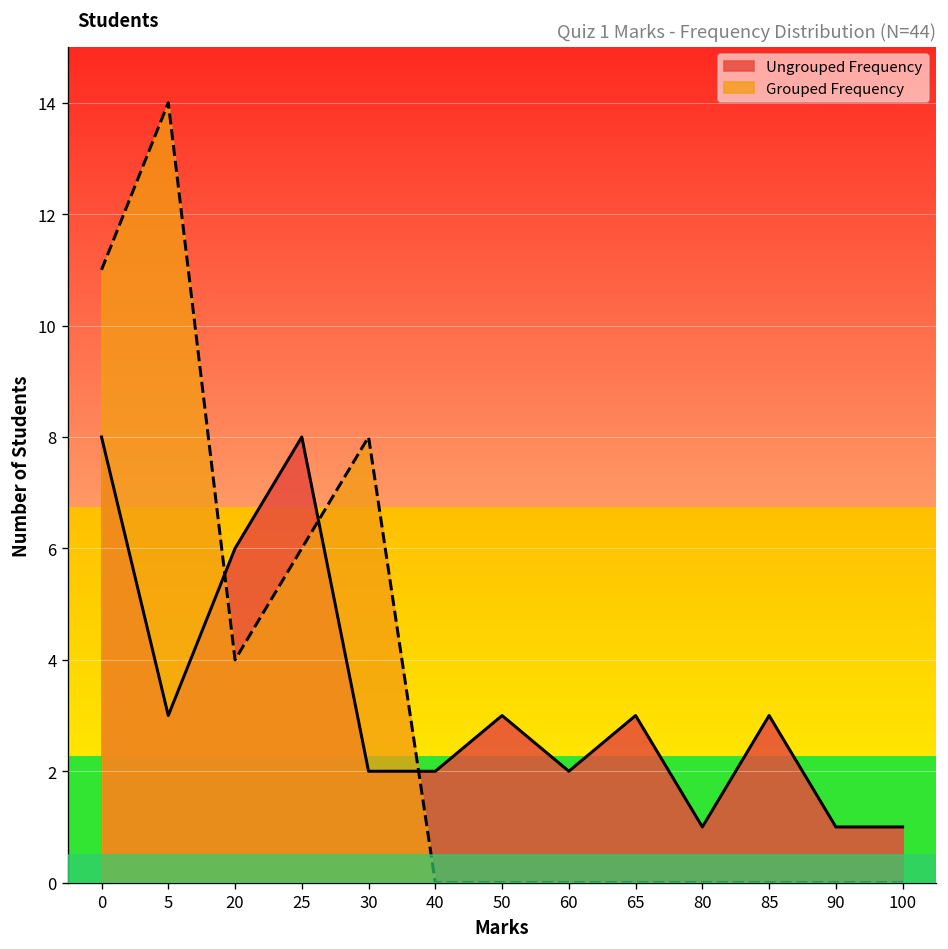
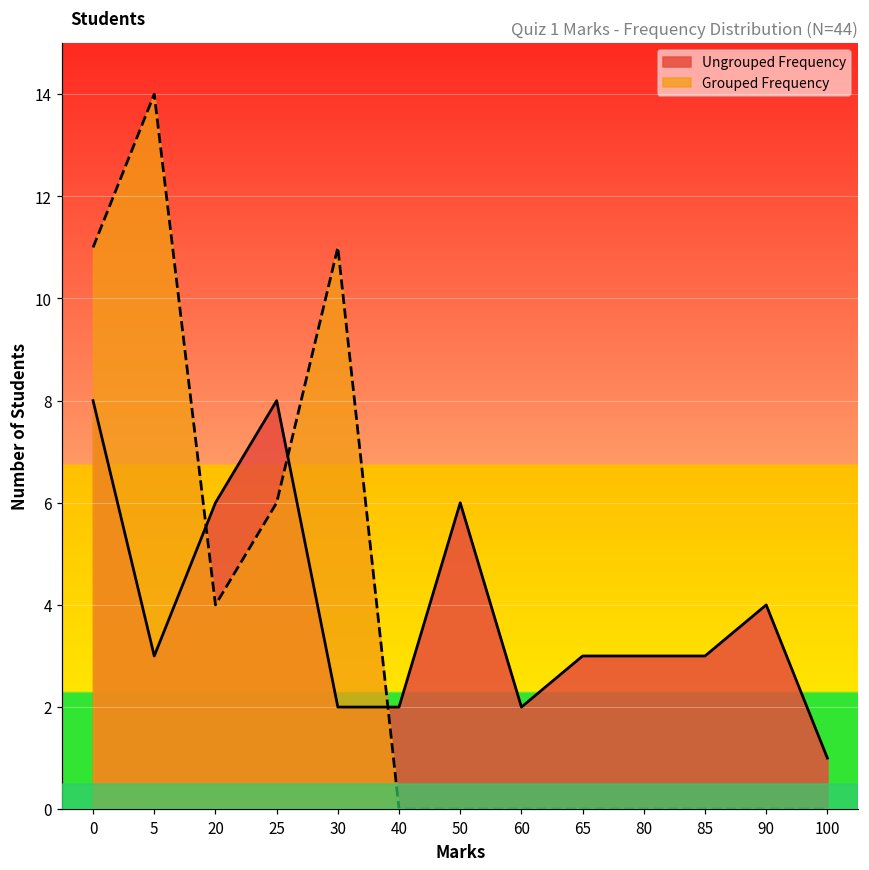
  {
    "Ungrouped Frequency": {
      "0": 8,
      "5": 3,
      "20": 6,
      "25": 8,
      "30": 2,
      "40": 2,
-     "50": 3,
+     "50": 6,
      "60": 2,
      "65": 3,
-     "80": 1,
+     "80": 3,
      "85": 3,
-     "90": 1,
+     "90": 4,
      "100": 1
    },
    "Grouped Frequency": {
      "0": 11,
      "5": 14,
      "20": 4,
      "25": 6,
-     "30": 8
+     "30": 11
    }
  }
